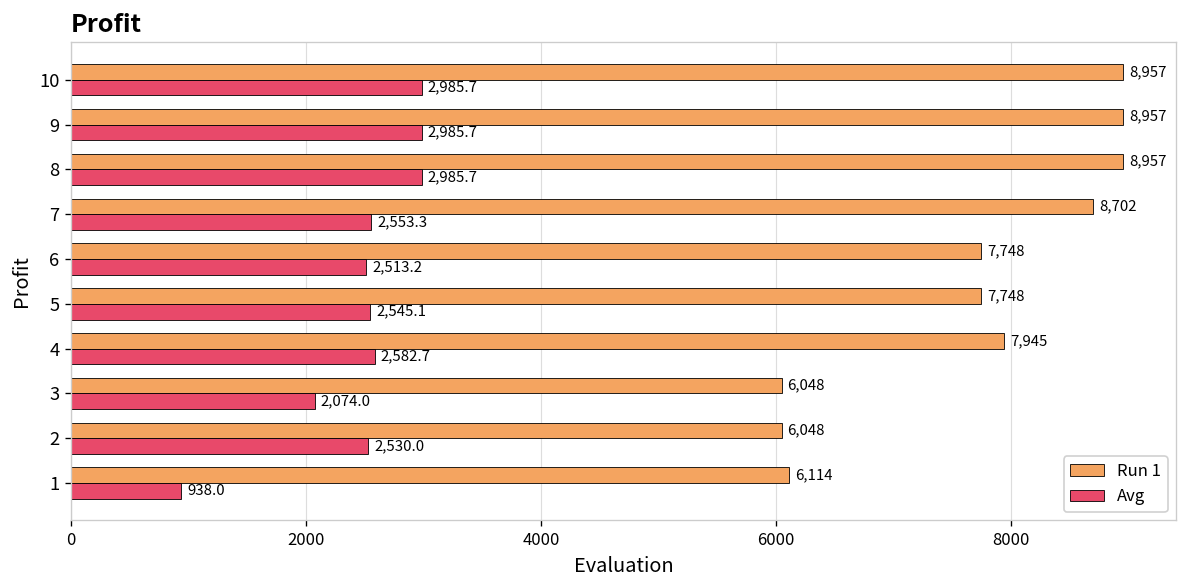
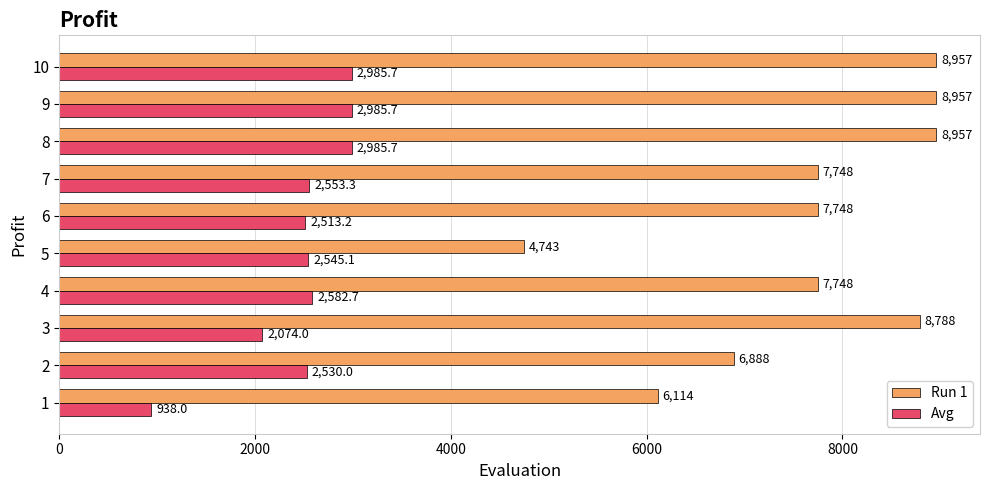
  {
    "Run 1": {
      "10": "8,957",
      "9": "8,957",
      "8": "8,957",
-     "7": "8,702",
+     "7": "7,748",
      "6": "7,748",
-     "5": "7,748",
-     "4": "7,945",
-     "3": "6,048",
-     "2": "6,048",
+     "5": "4,743",
+     "4": "7,748",
+     "3": "8,788",
+     "2": "6,888",
      "1": "6,114"
    },
    "Avg": {
      "10": "2,985.7",
      "9": "2,985.7",
      "8": "2,985.7",
      "7": "2,553.3",
      "6": "2,513.2",
      "5": "2,545.1",
      "4": "2,582.7",
      "3": "2,074.0",
      "2": "2,530.0",
      "1": "938.0"
    }
  }
